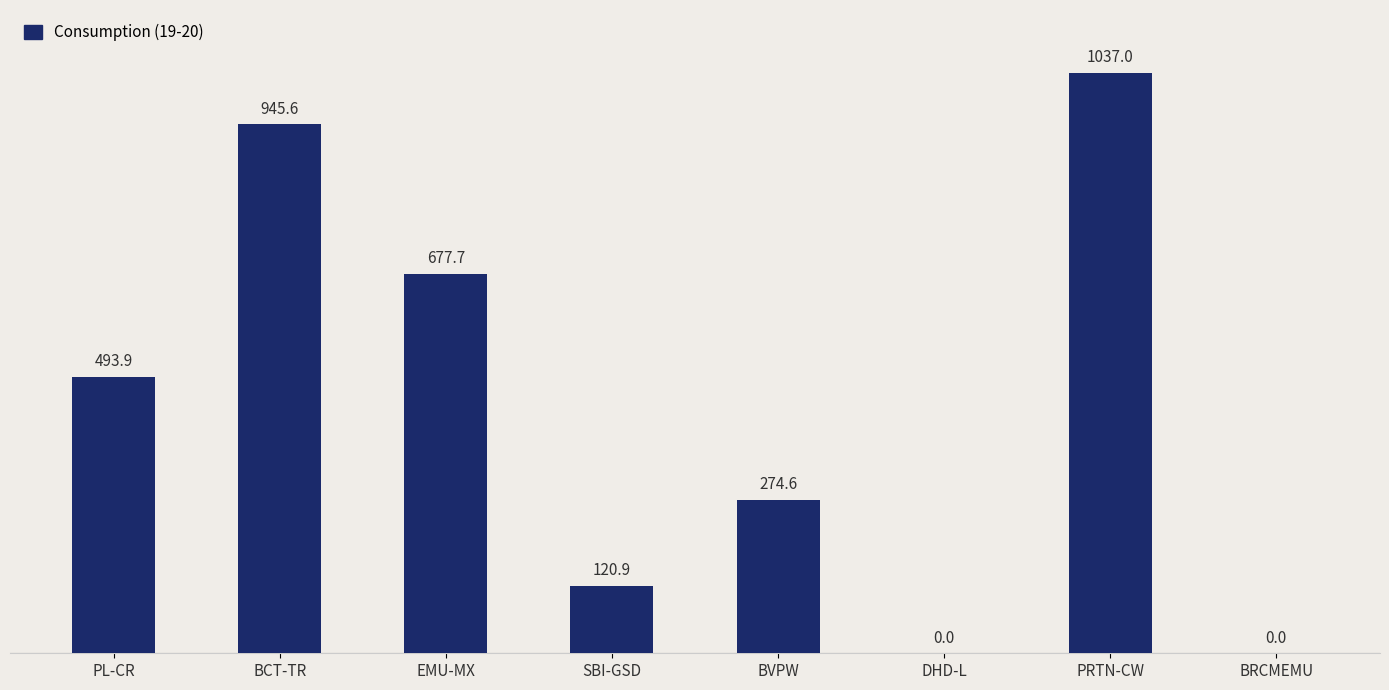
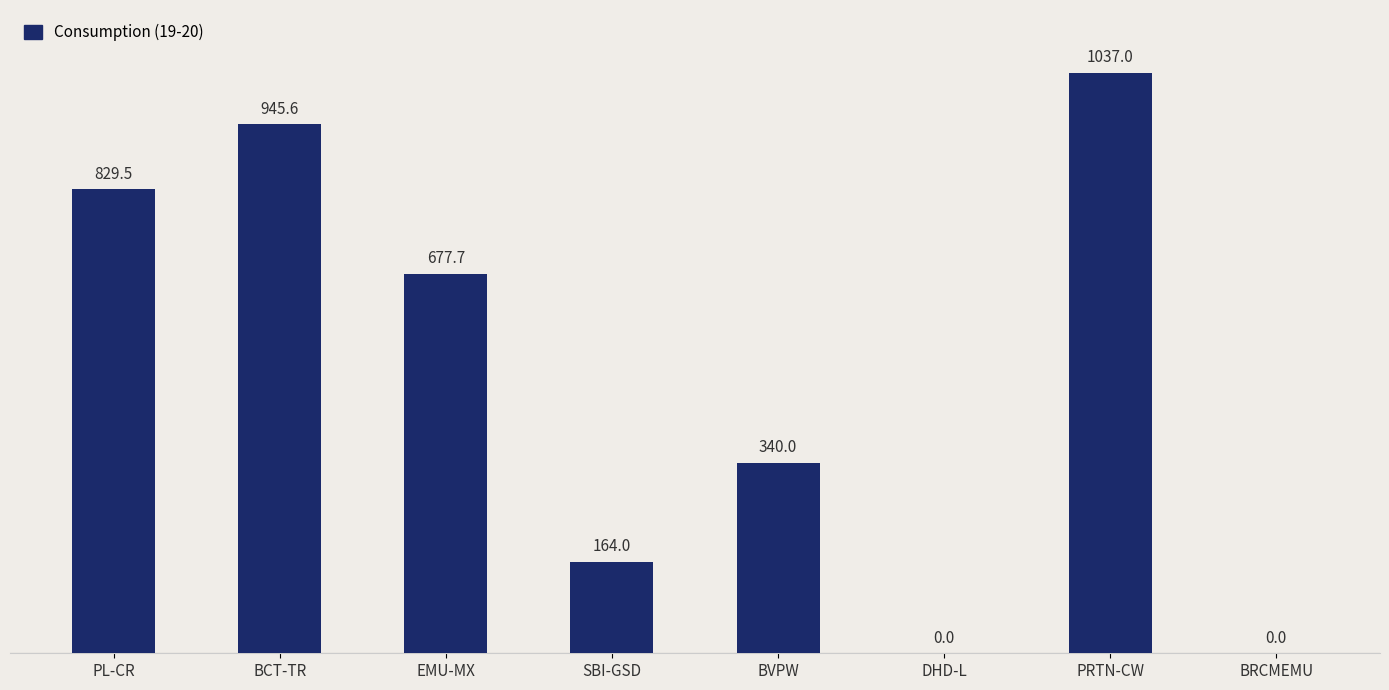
  {
-   "PL-CR": 493.9,
+   "PL-CR": 829.5,
    "BCT-TR": 945.6,
    "EMU-MX": 677.7,
-   "SBI-GSD": 120.9,
-   "BVPW": 274.6,
+   "SBI-GSD": 164.0,
+   "BVPW": 340.0,
    "DHD-L": 0.0,
    "PRTN-CW": 1037.0,
    "BRCMEMU": 0.0
  }
